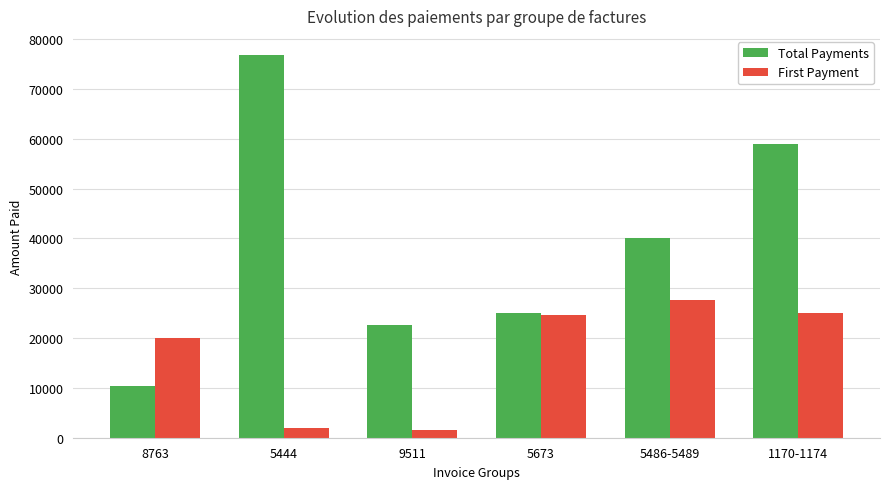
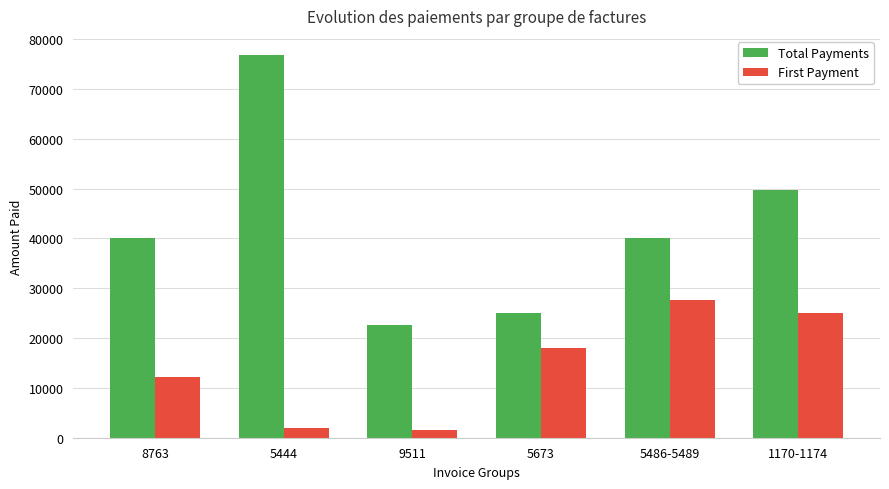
  {
    "Total Payments": {
-     "8763": 10000,
+     "8763": 40000,
      "5444": 77000,
      "9511": 23000,
      "5673": 25000,
      "5486-5489": 40000,
-     "1170-1174": 59000
+     "1170-1174": 50000
    },
    "First Payment": {
-     "8763": 20000,
+     "8763": 12000,
      "5444": 2000,
      "9511": 2000,
-     "5673": 25000,
+     "5673": 18000,
      "5486-5489": 28000,
      "1170-1174": 25000
    }
  }
